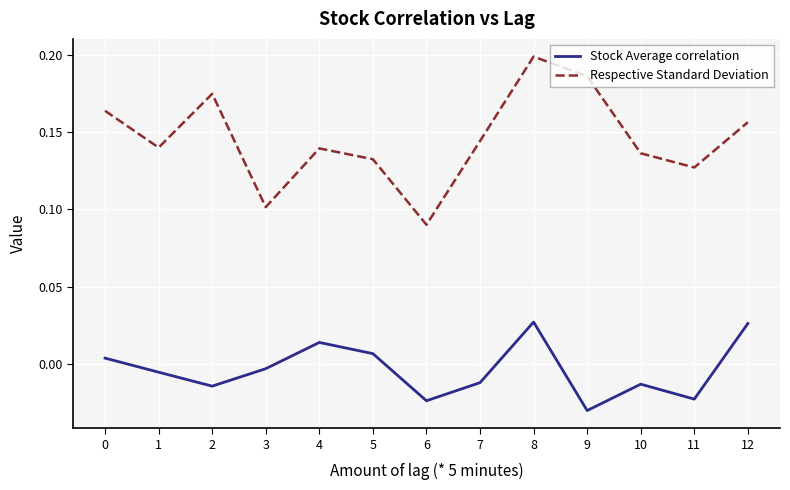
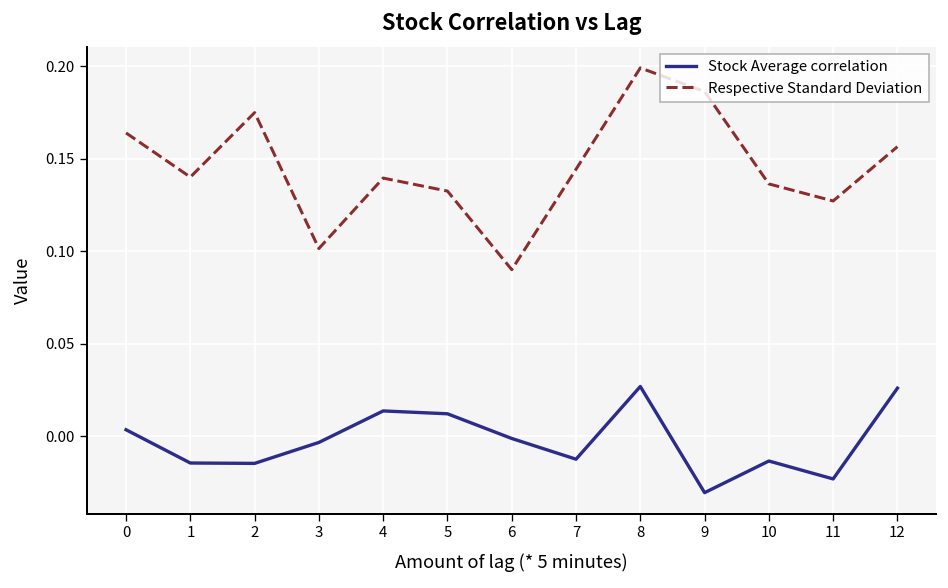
  {
    "Stock Average correlation": {
      "0": 0.004,
-     "1": -0.006,
+     "1": -0.014,
      "2": -0.015,
      "3": -0.003,
      "4": 0.014,
-     "5": 0.006,
-     "6": -0.024,
+     "5": 0.012,
+     "6": -0.001,
      "7": -0.012,
      "8": 0.027,
      "9": -0.030,
      "10": -0.013,
      "11": -0.023,
      "12": 0.026
    },
    "Respective Standard Deviation": {
      "0": 0.164,
      "1": 0.140,
      "2": 0.175,
      "3": 0.102,
      "4": 0.140,
      "5": 0.133,
      "6": 0.090,
      "7": 0.144,
      "8": 0.199,
      "10": 0.136,
      "11": 0.127,
      "12": 0.157
    }
  }
